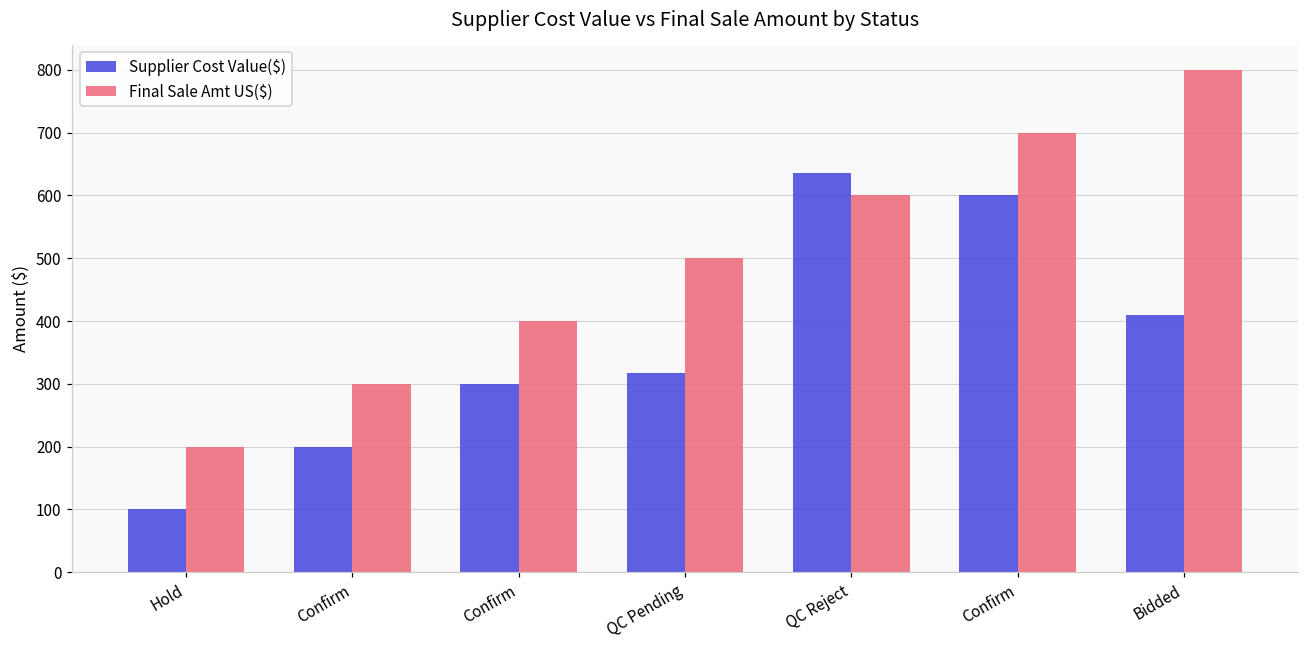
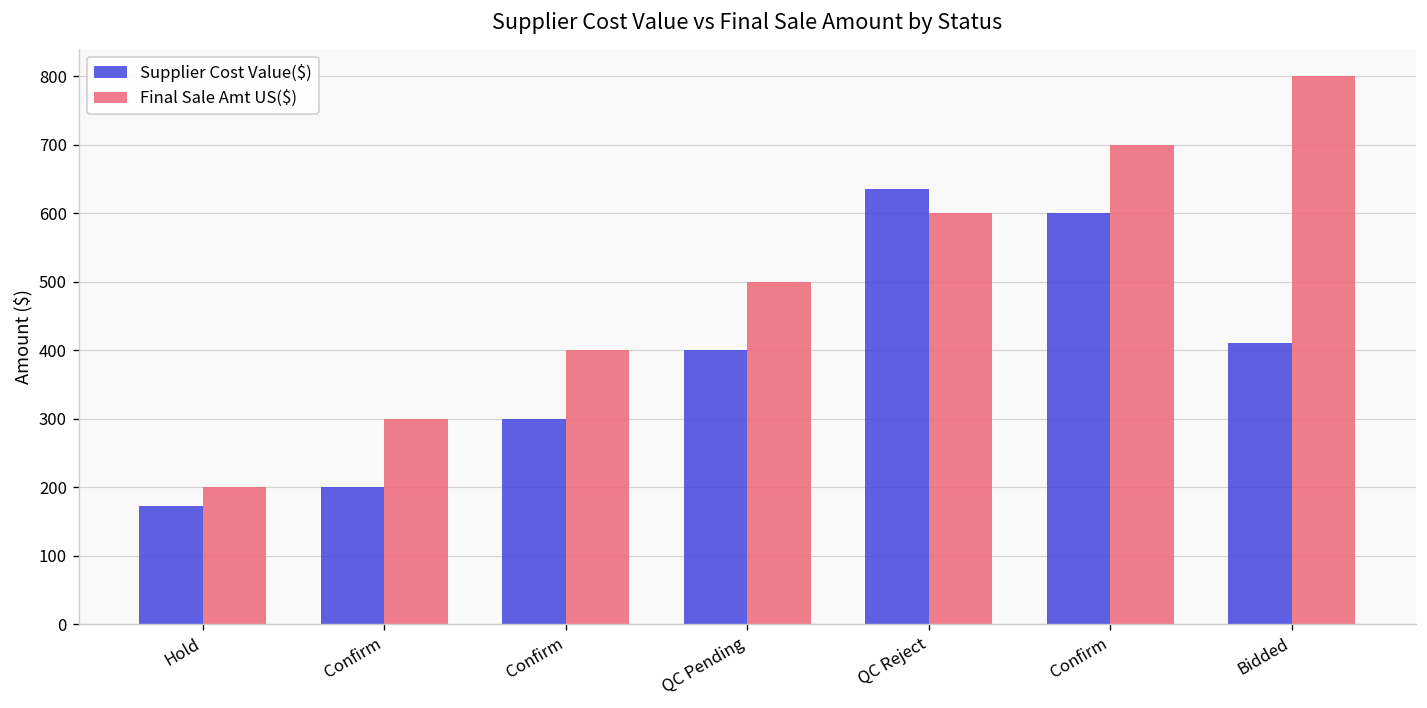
  {
    "Supplier Cost Value($)": {
-     "Hold": 100,
-     "QC Pending": 320,
+     "Hold": 170,
+     "QC Pending": 400,
      "QC Reject": 640,
      "Bidded": 410
    },
    "Final Sale Amt US($)": {
      "Hold": 200,
      "QC Pending": 500,
      "QC Reject": 600,
      "Bidded": 800
    }
  }
